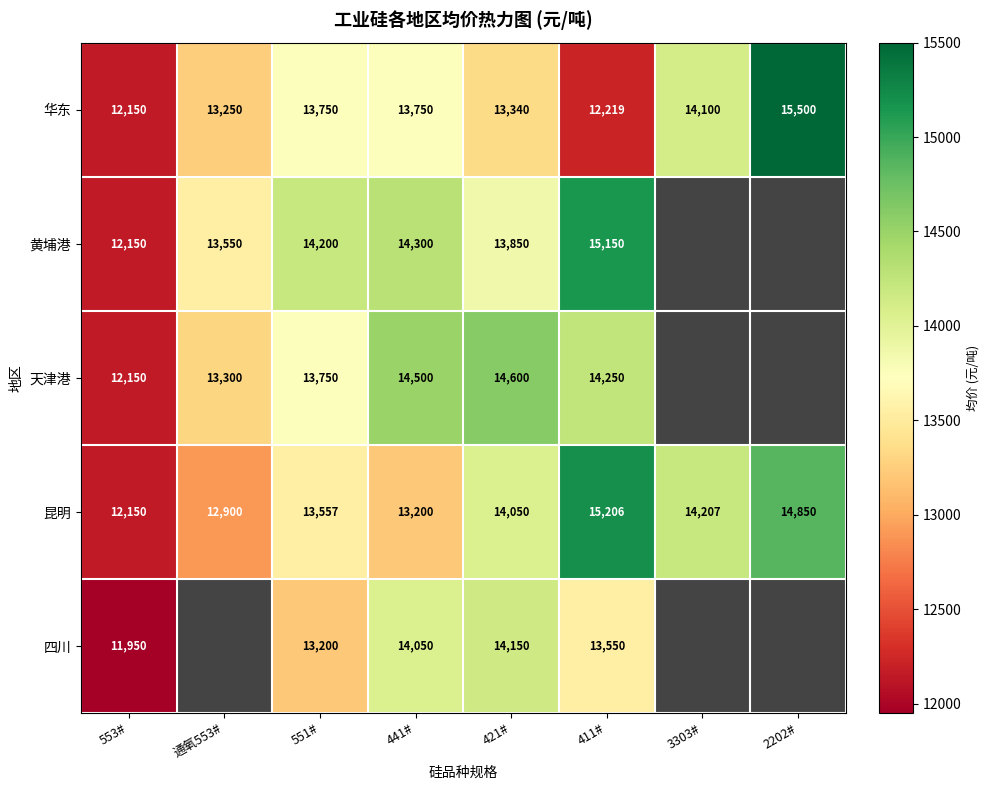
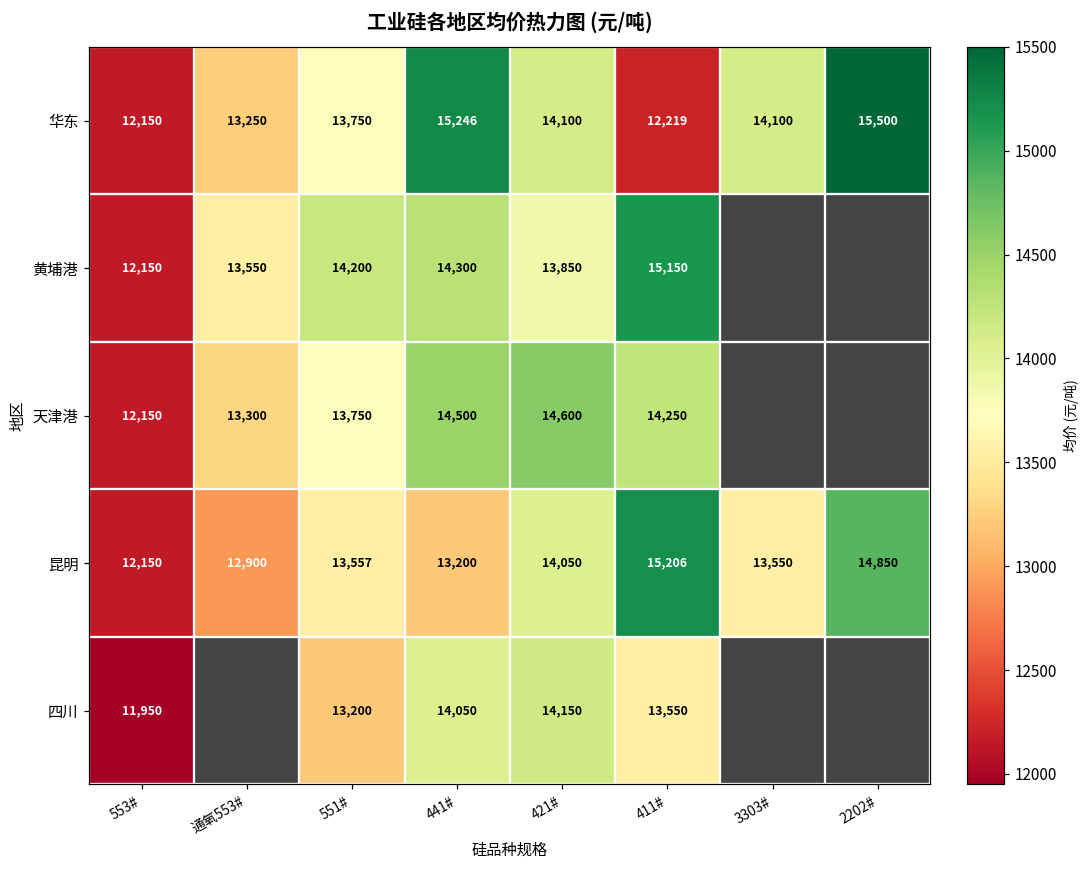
  {
    "华东": {
      "553#": "12,150",
      "通氧553#": "13,250",
      "551#": "13,750",
-     "441#": "13,750",
-     "421#": "13,340",
+     "441#": "15,246",
+     "421#": "14,100",
      "411#": "12,219",
      "3303#": "14,100",
      "2202#": "15,500"
    },
    "黄埔港": {
      "553#": "12,150",
      "通氧553#": "13,550",
      "551#": "14,200",
      "441#": "14,300",
      "421#": "13,850",
      "411#": "15,150"
    },
    "天津港": {
      "553#": "12,150",
      "通氧553#": "13,300",
      "551#": "13,750",
      "441#": "14,500",
      "421#": "14,600",
      "411#": "14,250"
    },
    "昆明": {
      "553#": "12,150",
      "通氧553#": "12,900",
      "551#": "13,557",
      "441#": "13,200",
      "421#": "14,050",
      "411#": "15,206",
-     "3303#": "14,207",
+     "3303#": "13,550",
      "2202#": "14,850"
    },
    "四川": {
      "553#": "11,950",
      "551#": "13,200",
      "441#": "14,050",
      "421#": "14,150",
      "411#": "13,550"
    }
  }
